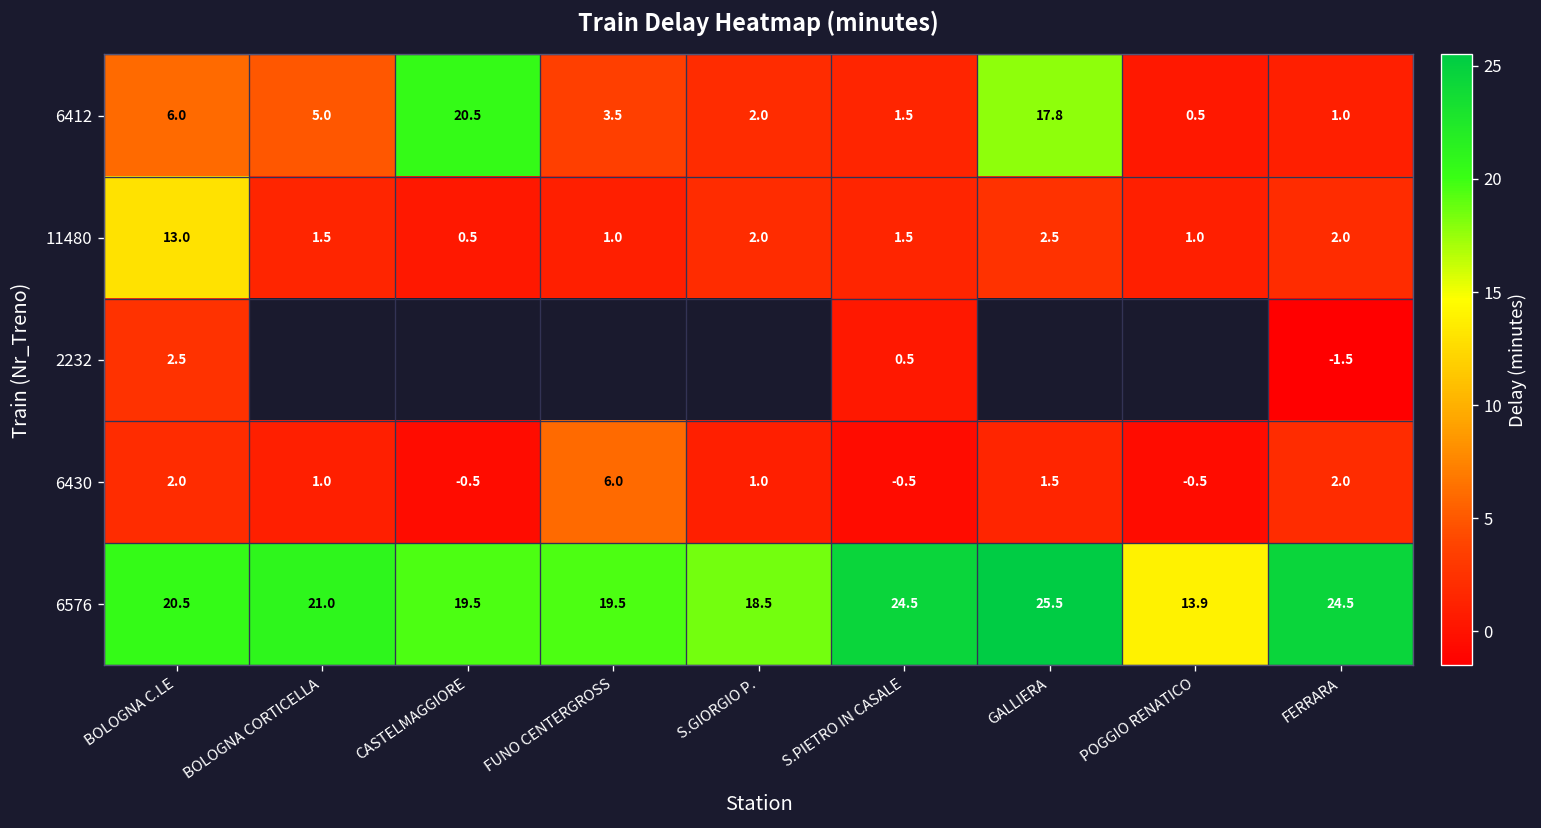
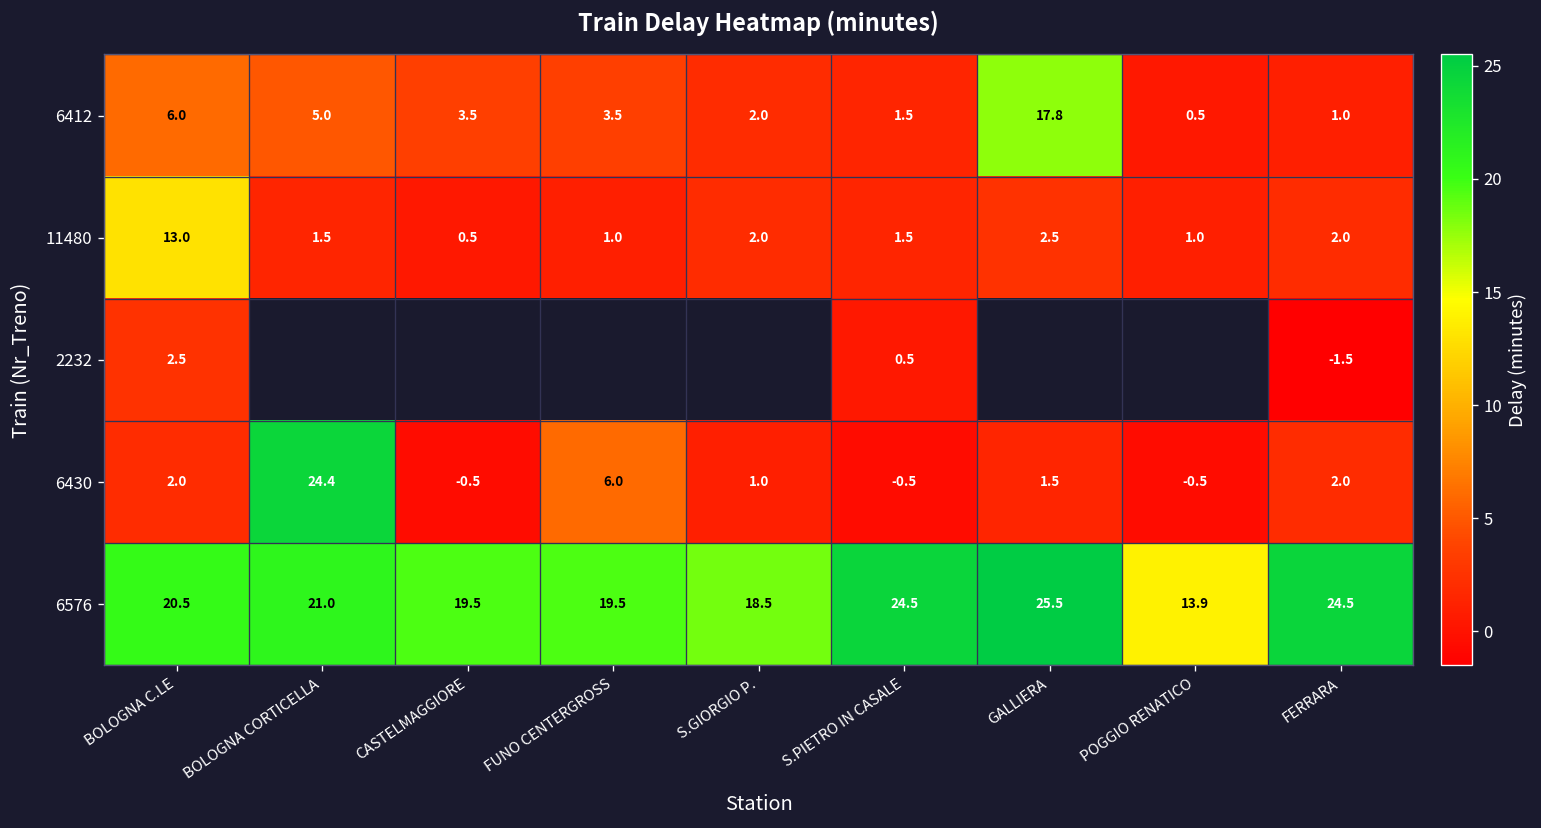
  {
    "6412": {
      "BOLOGNA C.LE": 6.0,
      "BOLOGNA CORTICELLA": 5.0,
-     "CASTELMAGGIORE": 20.5,
+     "CASTELMAGGIORE": 3.5,
      "FUNO CENTERGROSS": 3.5,
      "S.GIORGIO P.": 2.0,
      "S.PIETRO IN CASALE": 1.5,
      "GALLIERA": 17.8,
      "POGGIO RENATICO": 0.5,
      "FERRARA": 1.0
    },
    "11480": {
      "BOLOGNA C.LE": 13.0,
      "BOLOGNA CORTICELLA": 1.5,
      "CASTELMAGGIORE": 0.5,
      "FUNO CENTERGROSS": 1.0,
      "S.GIORGIO P.": 2.0,
      "S.PIETRO IN CASALE": 1.5,
      "GALLIERA": 2.5,
      "POGGIO RENATICO": 1.0,
      "FERRARA": 2.0
    },
    "2232": {
      "BOLOGNA C.LE": 2.5,
      "S.PIETRO IN CASALE": 0.5,
      "FERRARA": -1.5
    },
    "6430": {
      "BOLOGNA C.LE": 2.0,
-     "BOLOGNA CORTICELLA": 1.0,
+     "BOLOGNA CORTICELLA": 24.4,
      "CASTELMAGGIORE": -0.5,
      "FUNO CENTERGROSS": 6.0,
      "S.GIORGIO P.": 1.0,
      "S.PIETRO IN CASALE": -0.5,
      "GALLIERA": 1.5,
      "POGGIO RENATICO": -0.5,
      "FERRARA": 2.0
    },
    "6576": {
      "BOLOGNA C.LE": 20.5,
      "BOLOGNA CORTICELLA": 21.0,
      "CASTELMAGGIORE": 19.5,
      "FUNO CENTERGROSS": 19.5,
      "S.GIORGIO P.": 18.5,
      "S.PIETRO IN CASALE": 24.5,
      "GALLIERA": 25.5,
      "POGGIO RENATICO": 13.9,
      "FERRARA": 24.5
    }
  }
